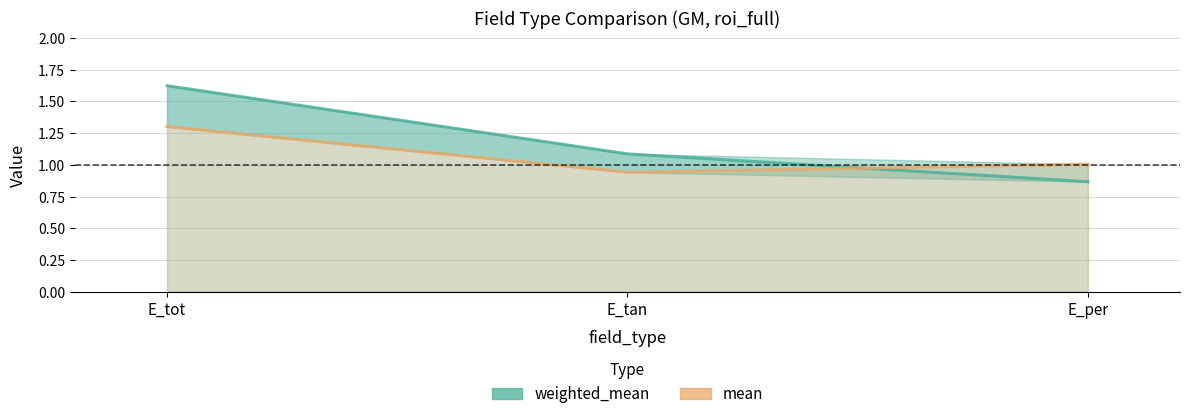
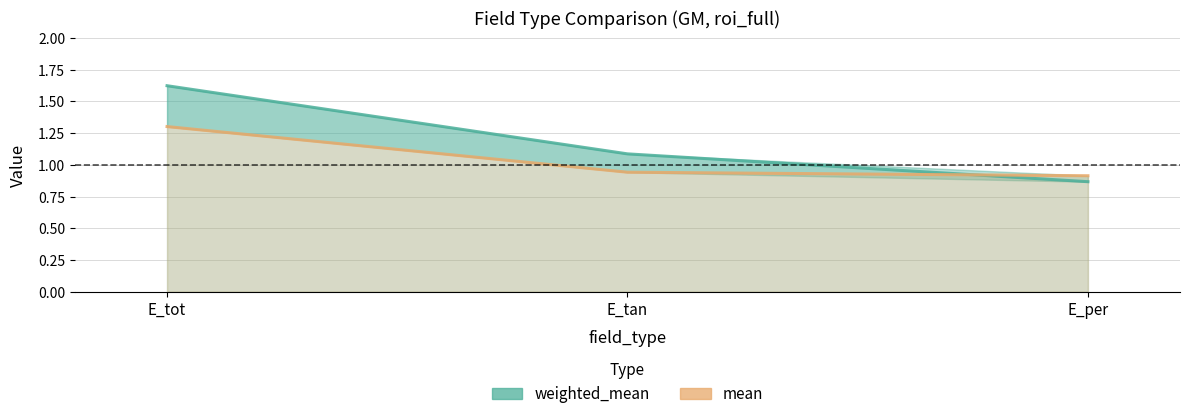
  {
    "mean": {
      "E_tot": 1.30,
      "E_tan": 0.94,
-     "E_per": 1.01
+     "E_per": 0.91
    }
  }
